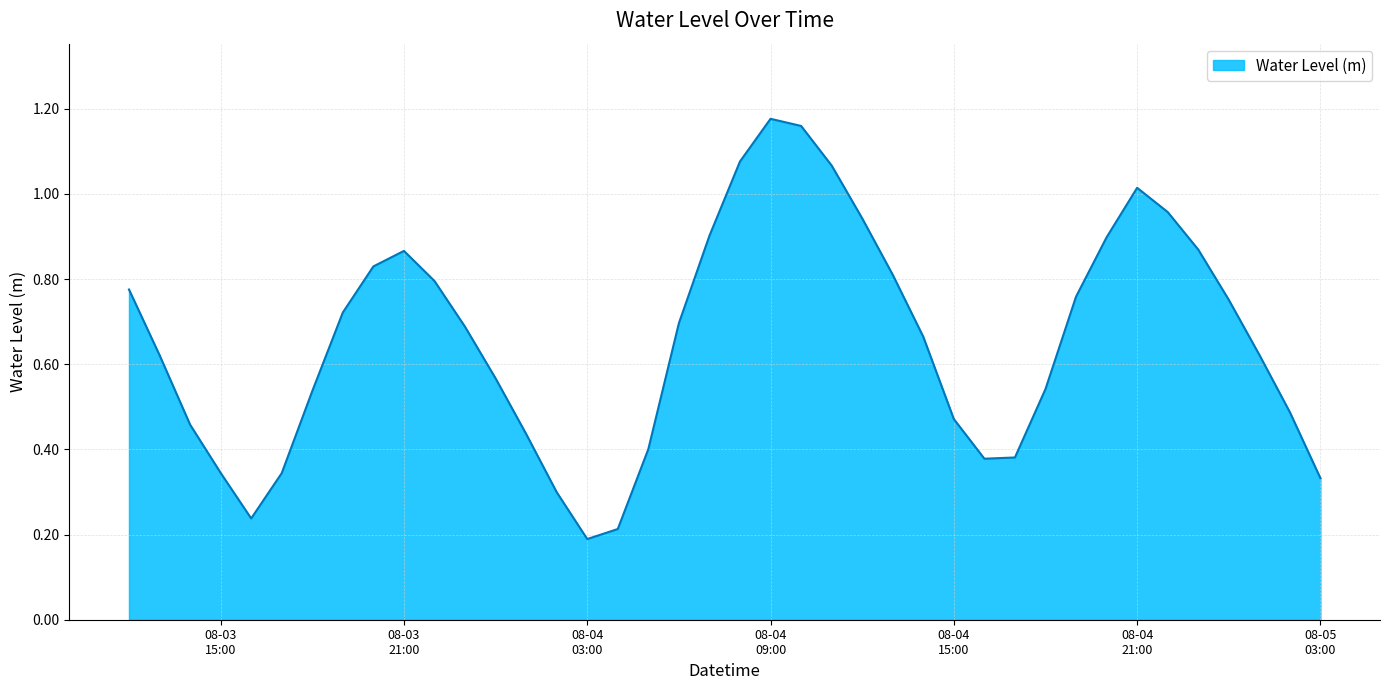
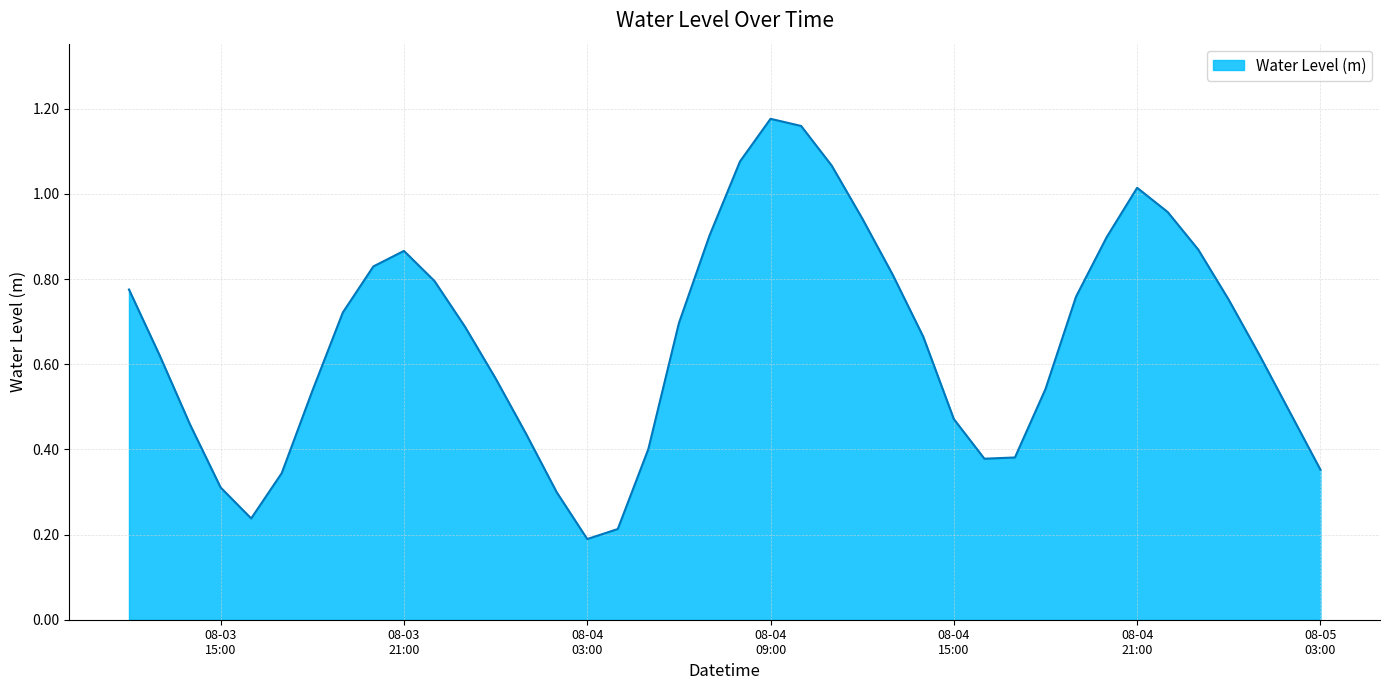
  {
-   "08-03 15:00": 0.34,
+   "08-03 15:00": 0.31,
    "08-03 21:00": 0.87,
    "08-04 03:00": 0.19,
    "08-04 09:00": 1.18,
    "08-04 15:00": 0.47,
    "08-04 21:00": 1.01,
-   "08-05 03:00": 0.33
+   "08-05 03:00": 0.35
  }
